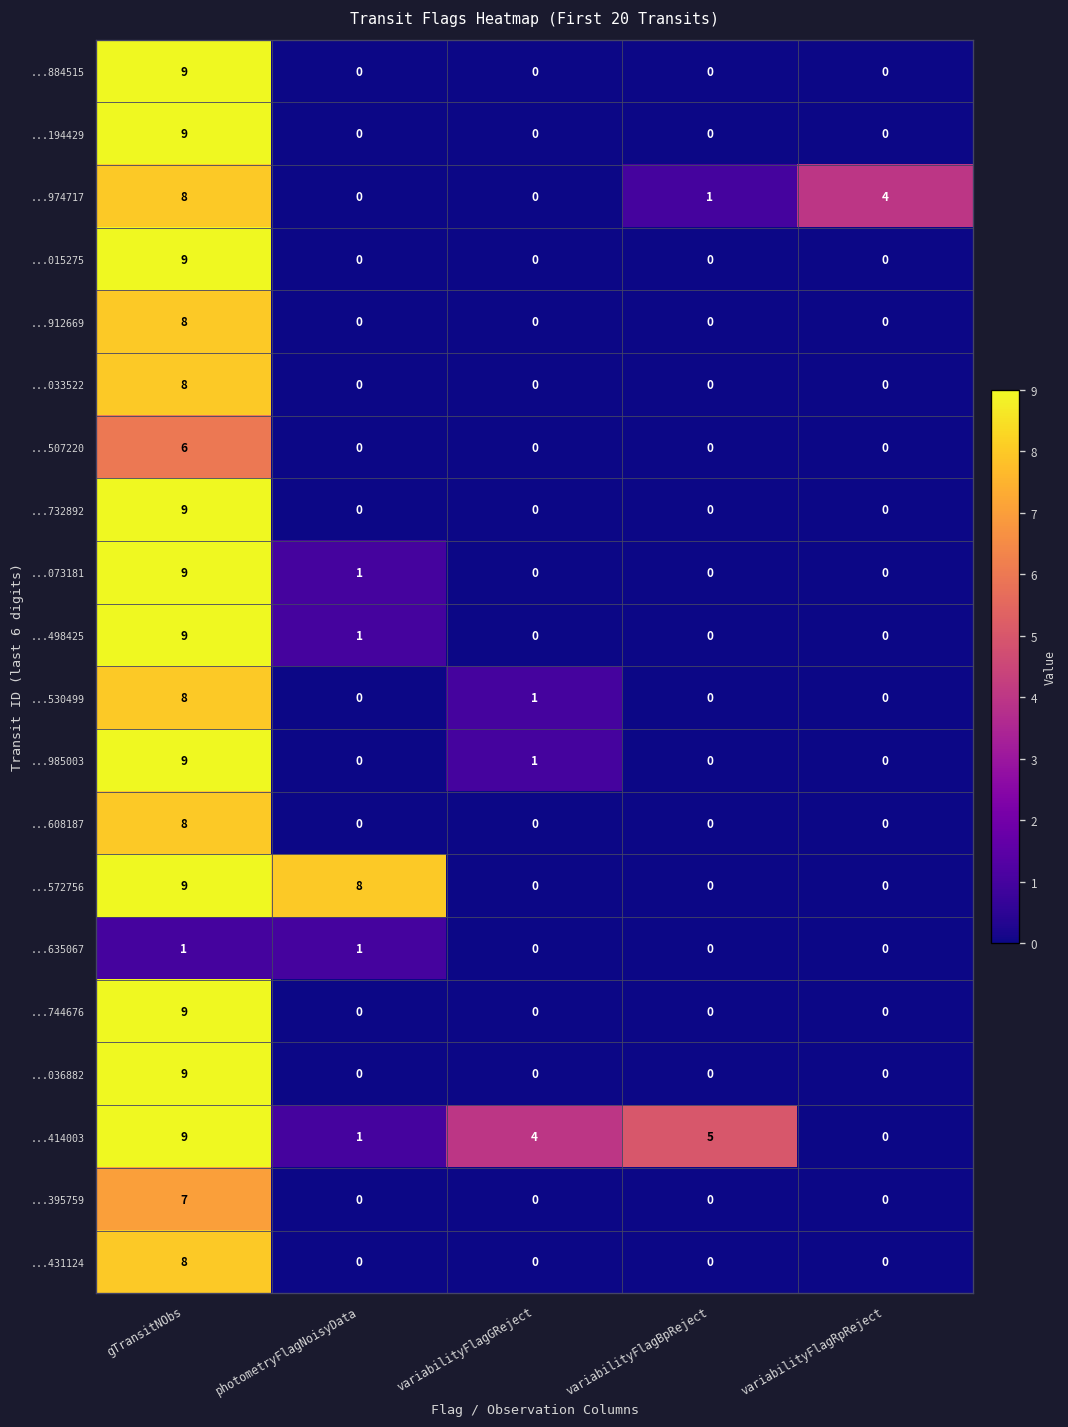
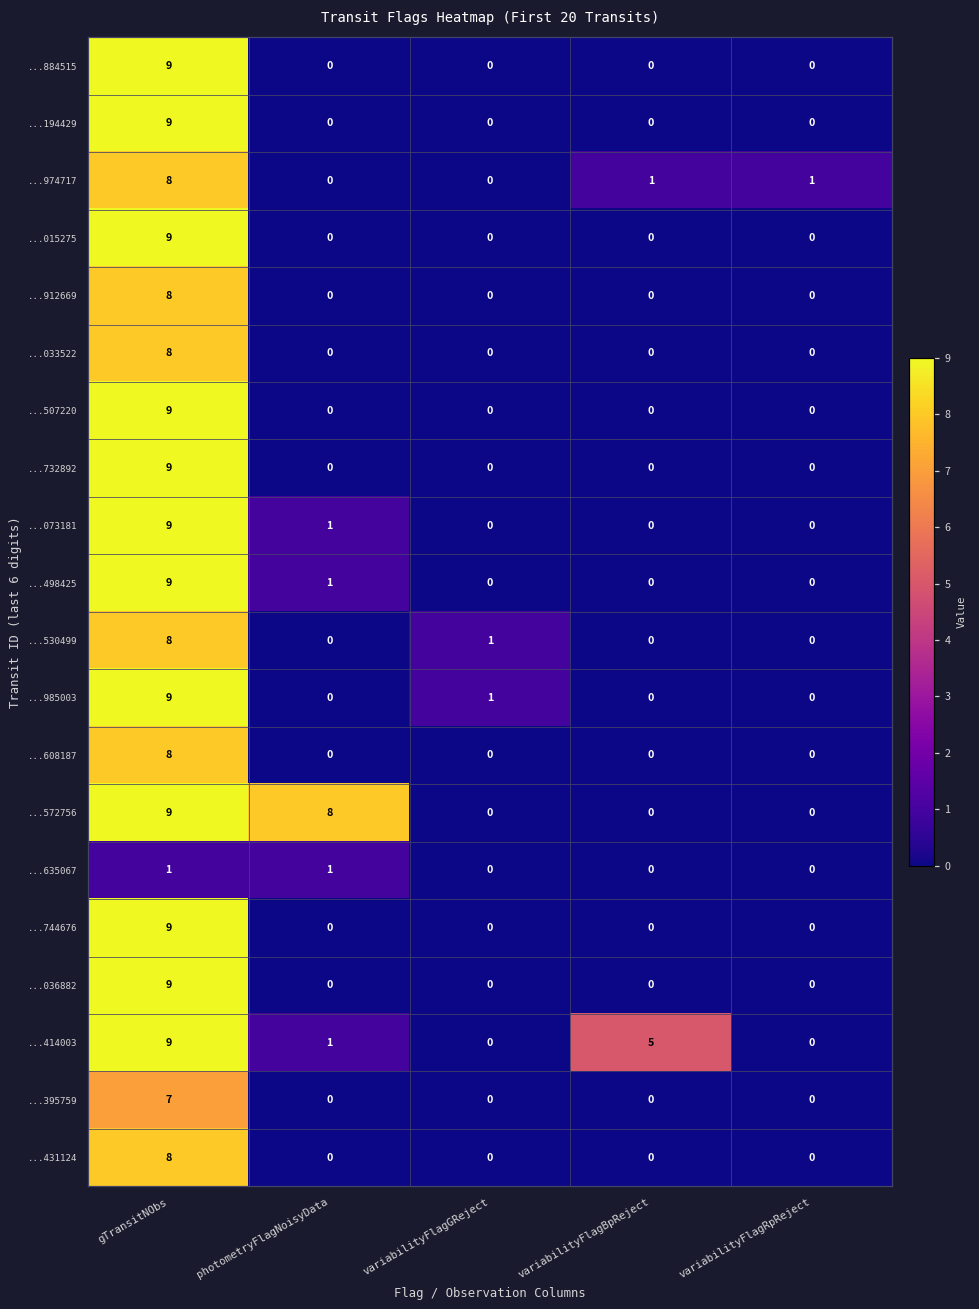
  {
    "...884515": {
      "gTransitNObs": 9,
      "photometryFlagNoisyData": 0,
      "variabilityFlagGReject": 0,
      "variabilityFlagBpReject": 0,
      "variabilityFlagRpReject": 0
    },
    "...194429": {
      "gTransitNObs": 9,
      "photometryFlagNoisyData": 0,
      "variabilityFlagGReject": 0,
      "variabilityFlagBpReject": 0,
      "variabilityFlagRpReject": 0
    },
    "...974717": {
      "gTransitNObs": 8,
      "photometryFlagNoisyData": 0,
      "variabilityFlagGReject": 0,
      "variabilityFlagBpReject": 1,
-     "variabilityFlagRpReject": 4
+     "variabilityFlagRpReject": 1
    },
    "...015275": {
      "gTransitNObs": 9,
      "photometryFlagNoisyData": 0,
      "variabilityFlagGReject": 0,
      "variabilityFlagBpReject": 0,
      "variabilityFlagRpReject": 0
    },
    "...912669": {
      "gTransitNObs": 8,
      "photometryFlagNoisyData": 0,
      "variabilityFlagGReject": 0,
      "variabilityFlagBpReject": 0,
      "variabilityFlagRpReject": 0
    },
    "...033522": {
      "gTransitNObs": 8,
      "photometryFlagNoisyData": 0,
      "variabilityFlagGReject": 0,
      "variabilityFlagBpReject": 0,
      "variabilityFlagRpReject": 0
    },
    "...507220": {
-     "gTransitNObs": 6,
+     "gTransitNObs": 9,
      "photometryFlagNoisyData": 0,
      "variabilityFlagGReject": 0,
      "variabilityFlagBpReject": 0,
      "variabilityFlagRpReject": 0
    },
    "...732892": {
      "gTransitNObs": 9,
      "photometryFlagNoisyData": 0,
      "variabilityFlagGReject": 0,
      "variabilityFlagBpReject": 0,
      "variabilityFlagRpReject": 0
    },
    "...073181": {
      "gTransitNObs": 9,
      "photometryFlagNoisyData": 1,
      "variabilityFlagGReject": 0,
      "variabilityFlagBpReject": 0,
      "variabilityFlagRpReject": 0
    },
    "...498425": {
      "gTransitNObs": 9,
      "photometryFlagNoisyData": 1,
      "variabilityFlagGReject": 0,
      "variabilityFlagBpReject": 0,
      "variabilityFlagRpReject": 0
    },
    "...530499": {
      "gTransitNObs": 8,
      "photometryFlagNoisyData": 0,
      "variabilityFlagGReject": 1,
      "variabilityFlagBpReject": 0,
      "variabilityFlagRpReject": 0
    },
    "...985003": {
      "gTransitNObs": 9,
      "photometryFlagNoisyData": 0,
      "variabilityFlagGReject": 1,
      "variabilityFlagBpReject": 0,
      "variabilityFlagRpReject": 0
    },
    "...608187": {
      "gTransitNObs": 8,
      "photometryFlagNoisyData": 0,
      "variabilityFlagGReject": 0,
      "variabilityFlagBpReject": 0,
      "variabilityFlagRpReject": 0
    },
    "...572756": {
      "gTransitNObs": 9,
      "photometryFlagNoisyData": 8,
      "variabilityFlagGReject": 0,
      "variabilityFlagBpReject": 0,
      "variabilityFlagRpReject": 0
    },
    "...635067": {
      "gTransitNObs": 1,
      "photometryFlagNoisyData": 1,
      "variabilityFlagGReject": 0,
      "variabilityFlagBpReject": 0,
      "variabilityFlagRpReject": 0
    },
    "...744676": {
      "gTransitNObs": 9,
      "photometryFlagNoisyData": 0,
      "variabilityFlagGReject": 0,
      "variabilityFlagBpReject": 0,
      "variabilityFlagRpReject": 0
    },
    "...036882": {
      "gTransitNObs": 9,
      "photometryFlagNoisyData": 0,
      "variabilityFlagGReject": 0,
      "variabilityFlagBpReject": 0,
      "variabilityFlagRpReject": 0
    },
    "...414003": {
      "gTransitNObs": 9,
      "photometryFlagNoisyData": 1,
-     "variabilityFlagGReject": 4,
+     "variabilityFlagGReject": 0,
      "variabilityFlagBpReject": 5,
      "variabilityFlagRpReject": 0
    },
    "...395759": {
      "gTransitNObs": 7,
      "photometryFlagNoisyData": 0,
      "variabilityFlagGReject": 0,
      "variabilityFlagBpReject": 0,
      "variabilityFlagRpReject": 0
    },
    "...431124": {
      "gTransitNObs": 8,
      "photometryFlagNoisyData": 0,
      "variabilityFlagGReject": 0,
      "variabilityFlagBpReject": 0,
      "variabilityFlagRpReject": 0
    }
  }
